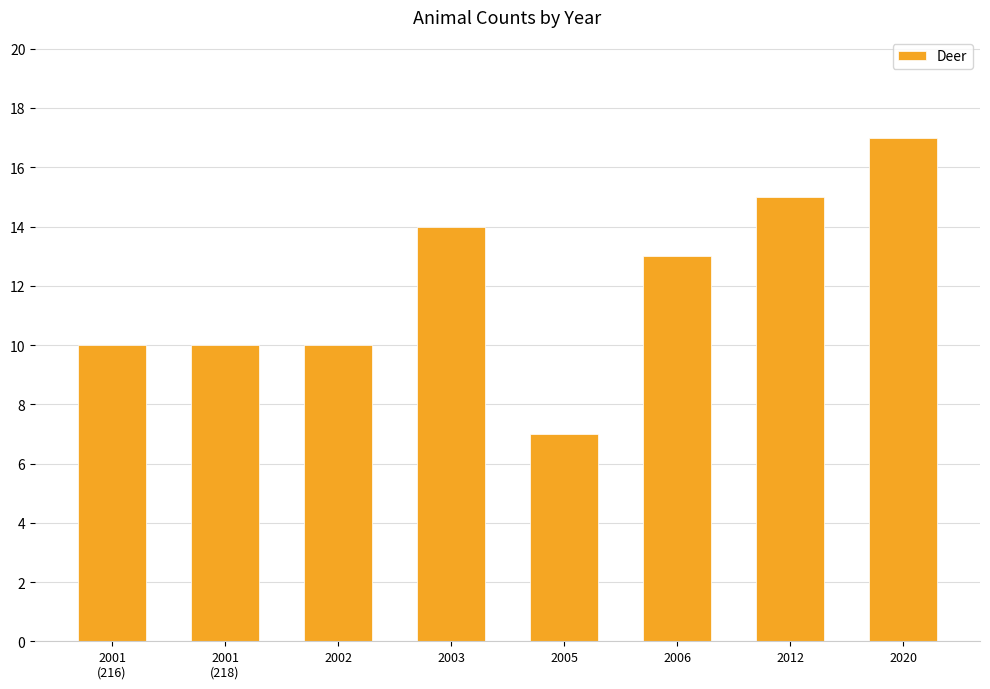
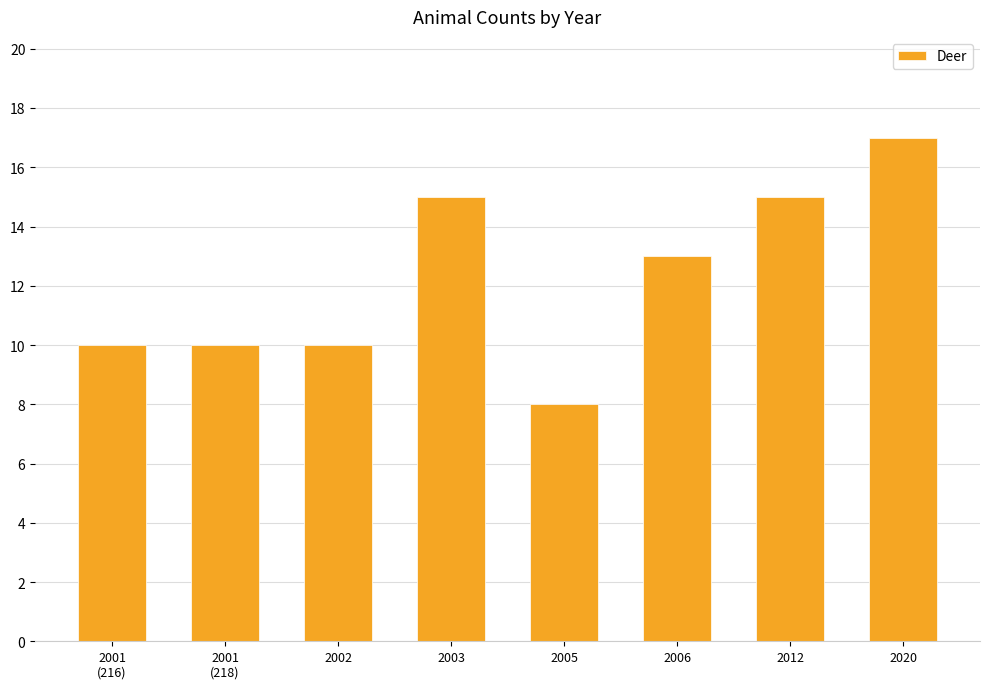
  {
    "2001 (216)": 10,
    "2001 (218)": 10,
    "2002": 10,
-   "2003": 14,
-   "2005": 7,
+   "2003": 15,
+   "2005": 8,
    "2006": 13,
    "2012": 15,
    "2020": 17
  }
